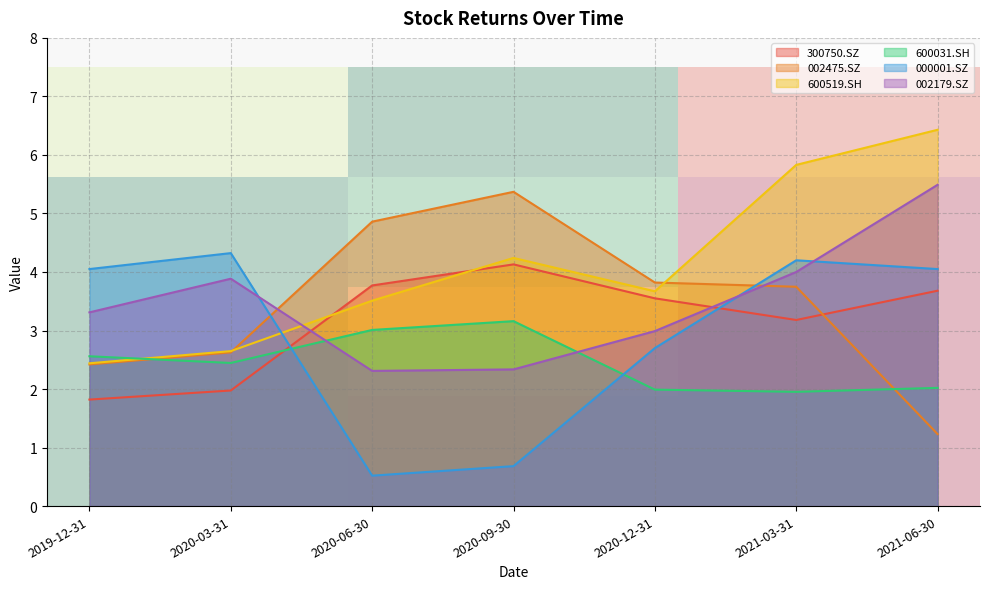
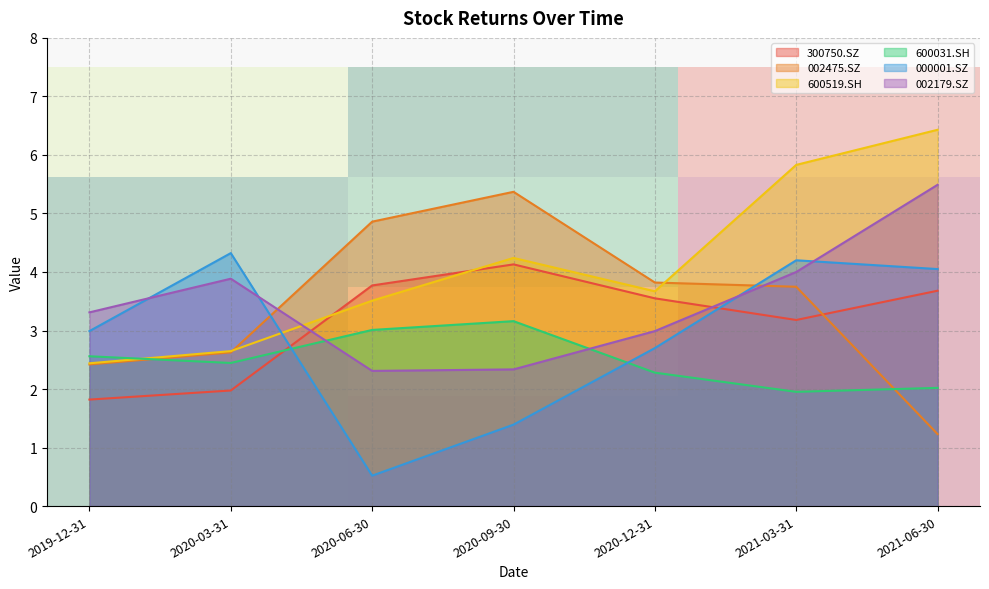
  {
    "600031.SH": {
      "2019-12-31": 2.6,
      "2020-03-31": 2.4,
      "2020-06-30": 3.0,
      "2020-09-30": 3.2,
-     "2020-12-31": 2.0,
+     "2020-12-31": 2.3,
      "2021-03-31": 2.0,
      "2021-06-30": 2.0
    },
    "000001.SZ": {
-     "2019-12-31": 4.1,
+     "2019-12-31": 3.0,
      "2020-03-31": 4.3,
      "2020-06-30": 0.5,
-     "2020-09-30": 0.7,
+     "2020-09-30": 1.4,
      "2020-12-31": 2.7,
      "2021-03-31": 4.2,
      "2021-06-30": 4.1
    },
    "002179.SZ": {
      "2019-12-31": 3.3,
      "2020-03-31": 3.9,
      "2020-06-30": 2.3,
      "2020-09-30": 2.3,
      "2020-12-31": 3.0,
      "2021-03-31": 4.0,
      "2021-06-30": 5.5
    }
  }
